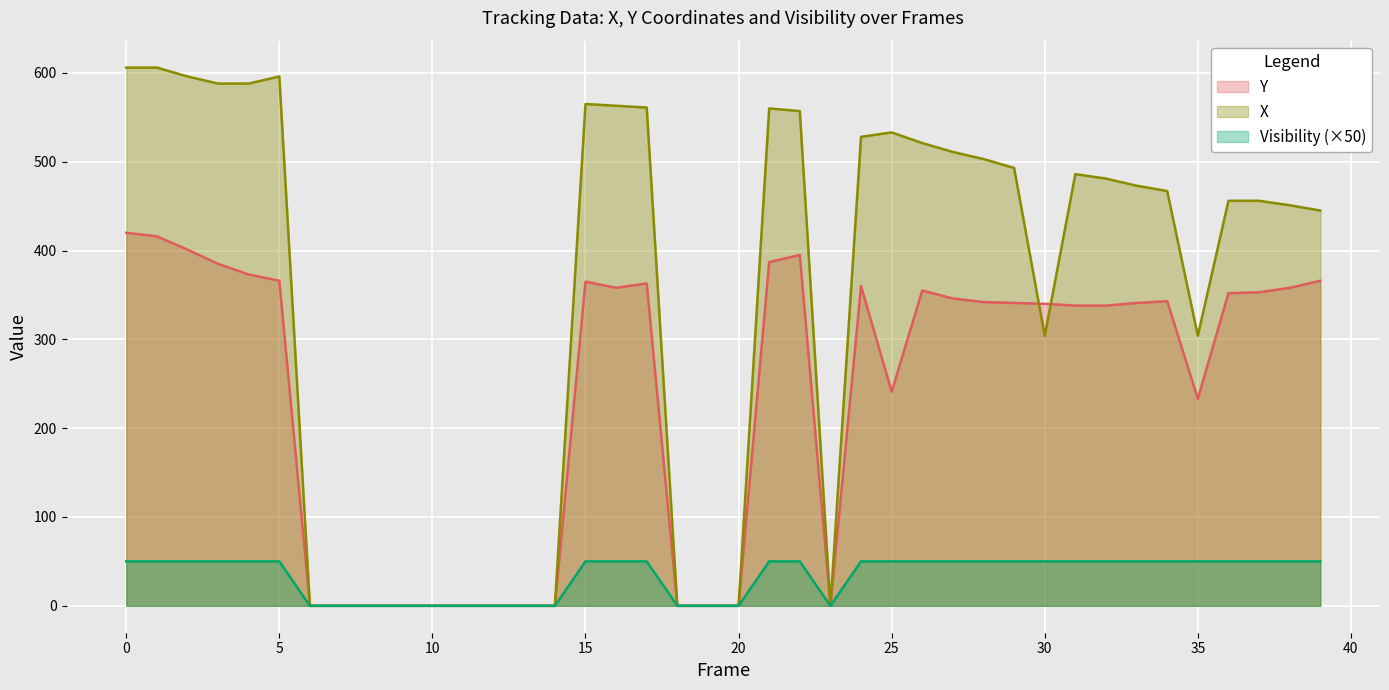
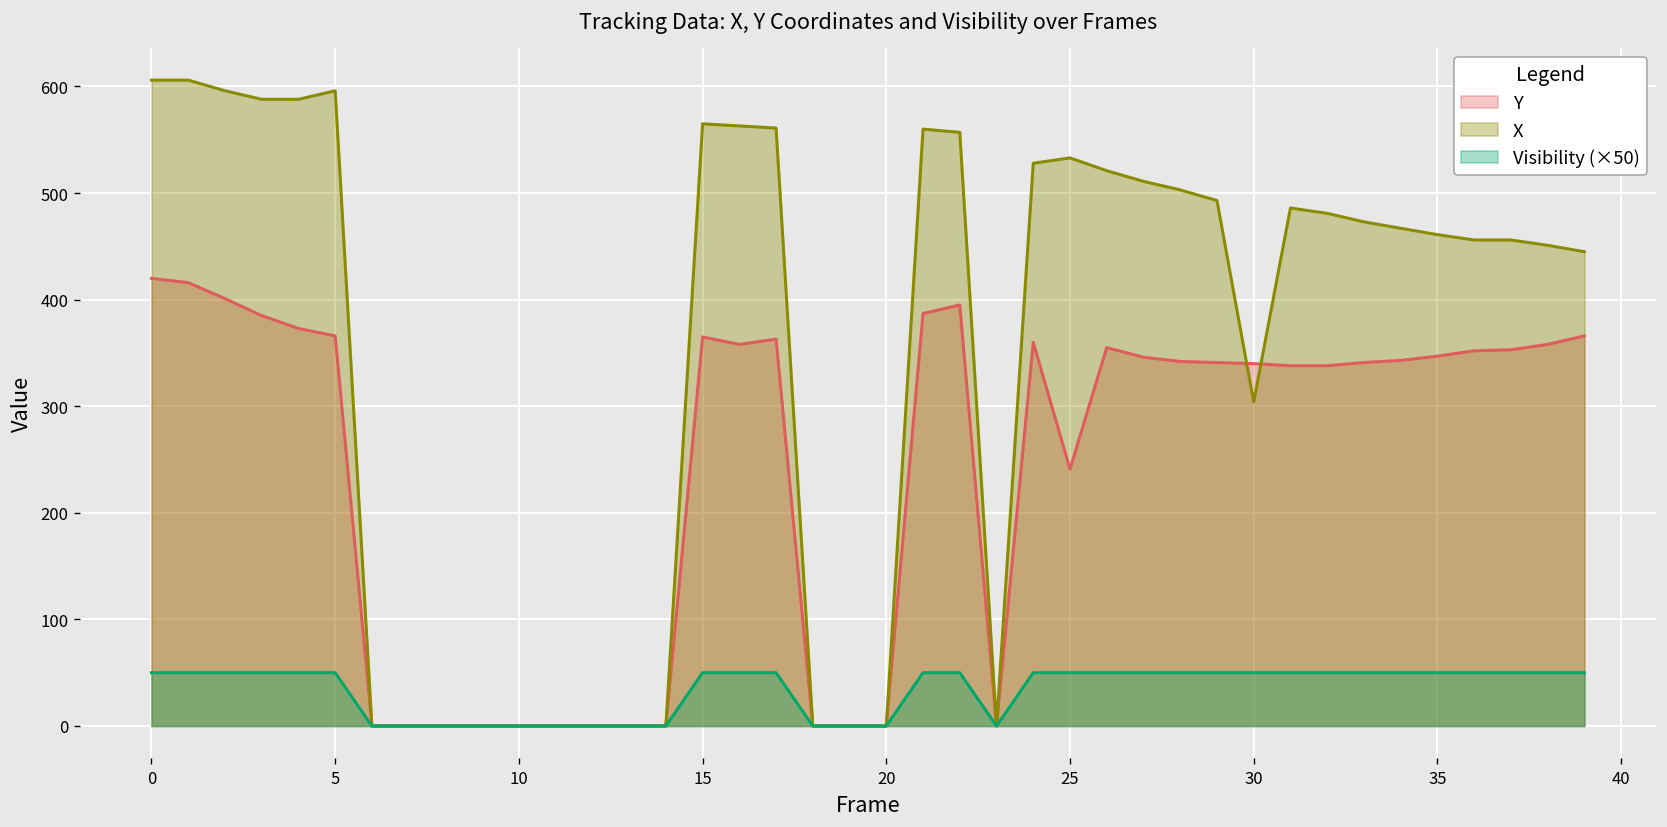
  {
    "Y": {
      "0": 420,
      "5": 370,
      "15": 370,
      "25": 240,
      "30": 340,
-     "35": 230
+     "35": 350
    },
    "X": {
      "0": 610,
      "5": 600,
      "15": 570,
      "25": 530,
      "30": 300,
-     "35": 300
+     "35": 460
    },
    "Visibility (×50)": {
      "0": 50,
      "5": 50,
      "15": 50,
      "25": 50,
      "30": 50,
      "35": 50
    }
  }
